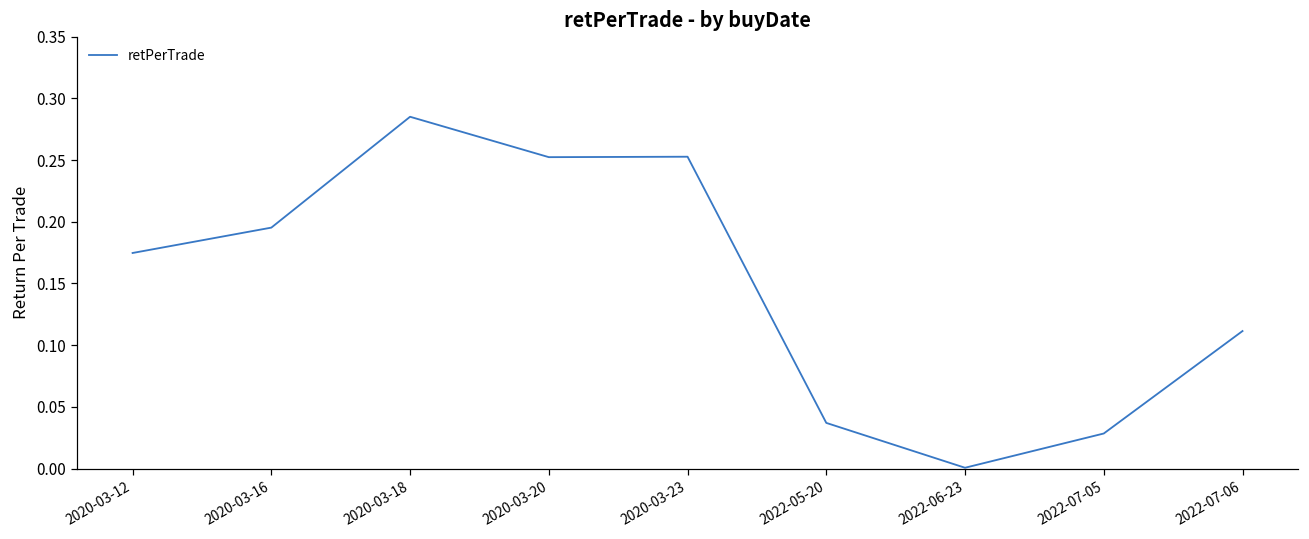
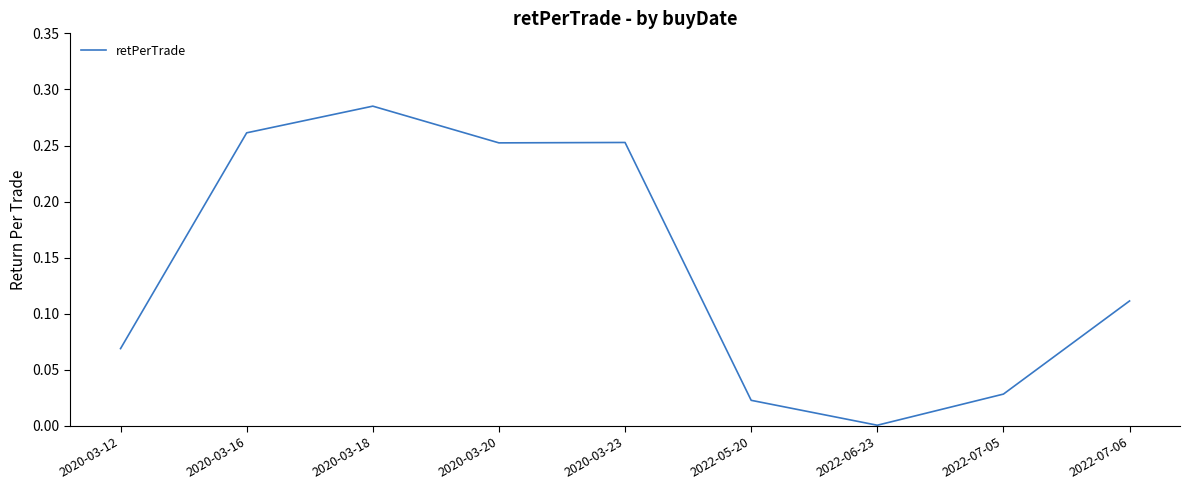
  {
-   "2020-03-12": 0.175,
-   "2020-03-16": 0.195,
+   "2020-03-12": 0.069,
+   "2020-03-16": 0.261,
    "2020-03-18": 0.285,
    "2020-03-20": 0.252,
    "2020-03-23": 0.253,
-   "2022-05-20": 0.037,
+   "2022-05-20": 0.023,
    "2022-06-23": 0.001,
    "2022-07-05": 0.028,
    "2022-07-06": 0.111
  }
